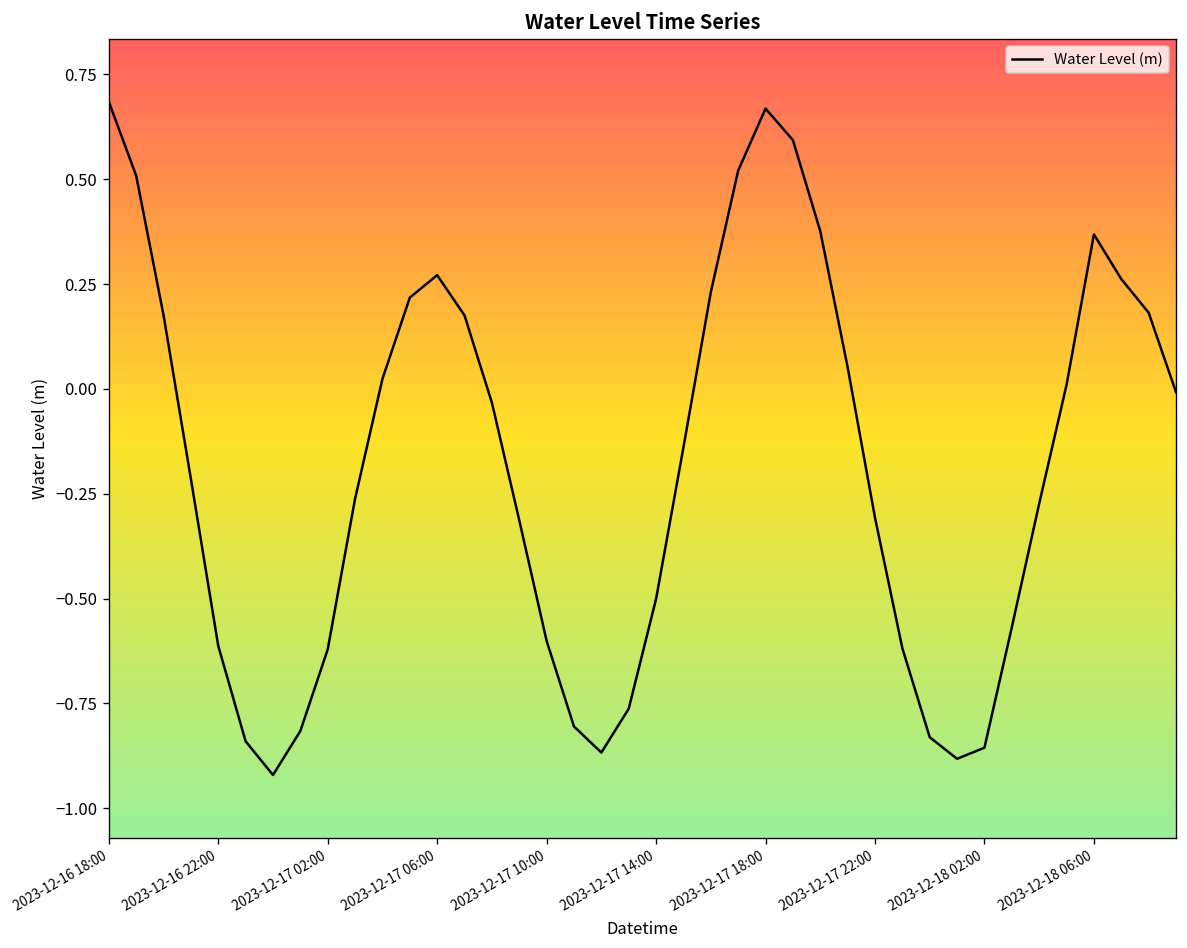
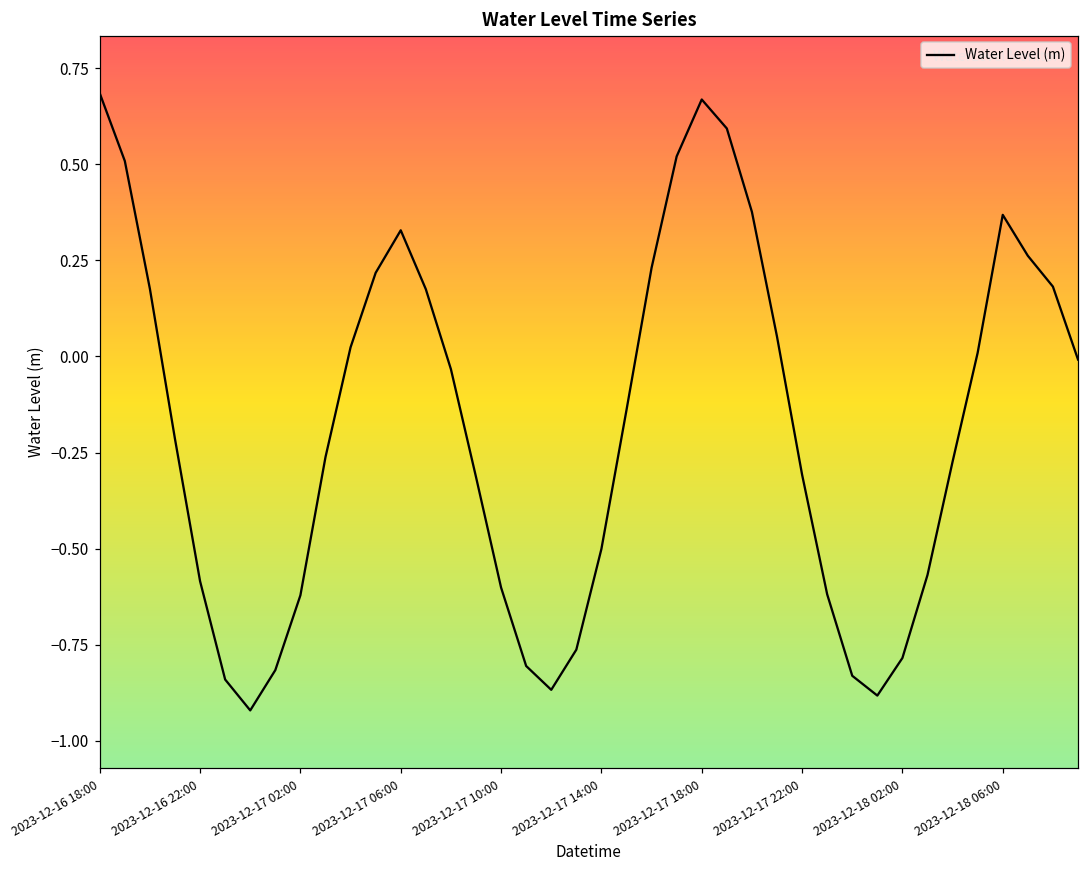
  {
    "2023-12-16 18:00": 0.68,
-   "2023-12-16 22:00": -0.61,
+   "2023-12-16 22:00": -0.58,
    "2023-12-17 02:00": -0.62,
-   "2023-12-17 06:00": 0.27,
+   "2023-12-17 06:00": 0.33,
    "2023-12-17 10:00": -0.60,
    "2023-12-17 14:00": -0.50,
    "2023-12-17 18:00": 0.67,
    "2023-12-17 22:00": -0.31,
-   "2023-12-18 02:00": -0.86,
+   "2023-12-18 02:00": -0.78,
    "2023-12-18 06:00": 0.37
  }
